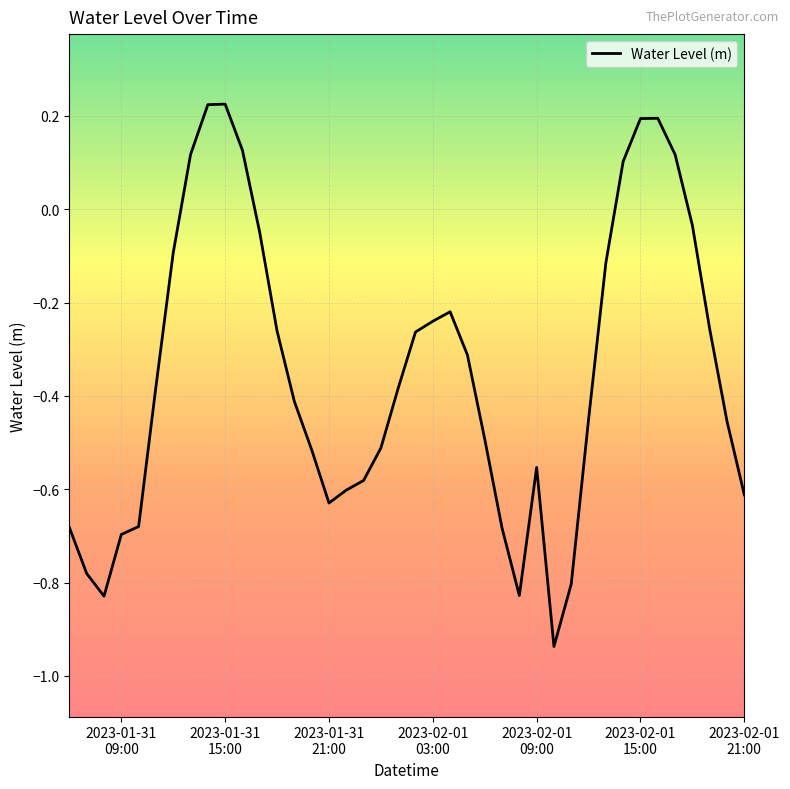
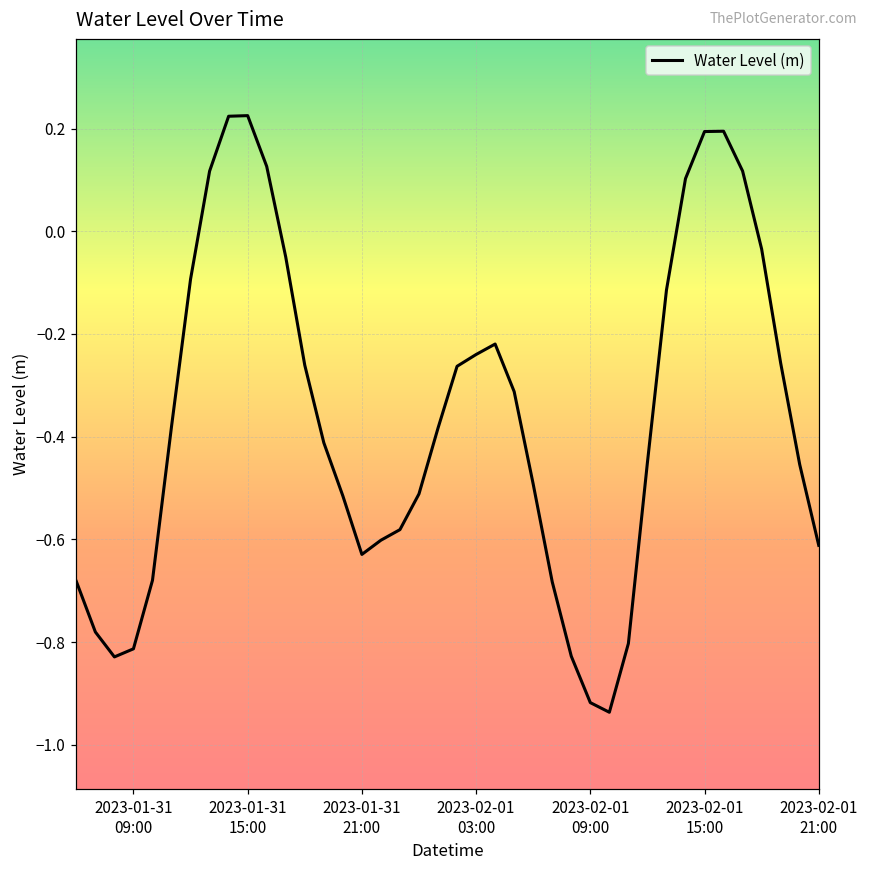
  {
-   "2023-01-31 09:00": -0.70,
+   "2023-01-31 09:00": -0.81,
    "2023-01-31 15:00": 0.23,
    "2023-01-31 21:00": -0.63,
    "2023-02-01 03:00": -0.24,
-   "2023-02-01 09:00": -0.55,
+   "2023-02-01 09:00": -0.92,
    "2023-02-01 15:00": 0.19,
    "2023-02-01 21:00": -0.61
  }
